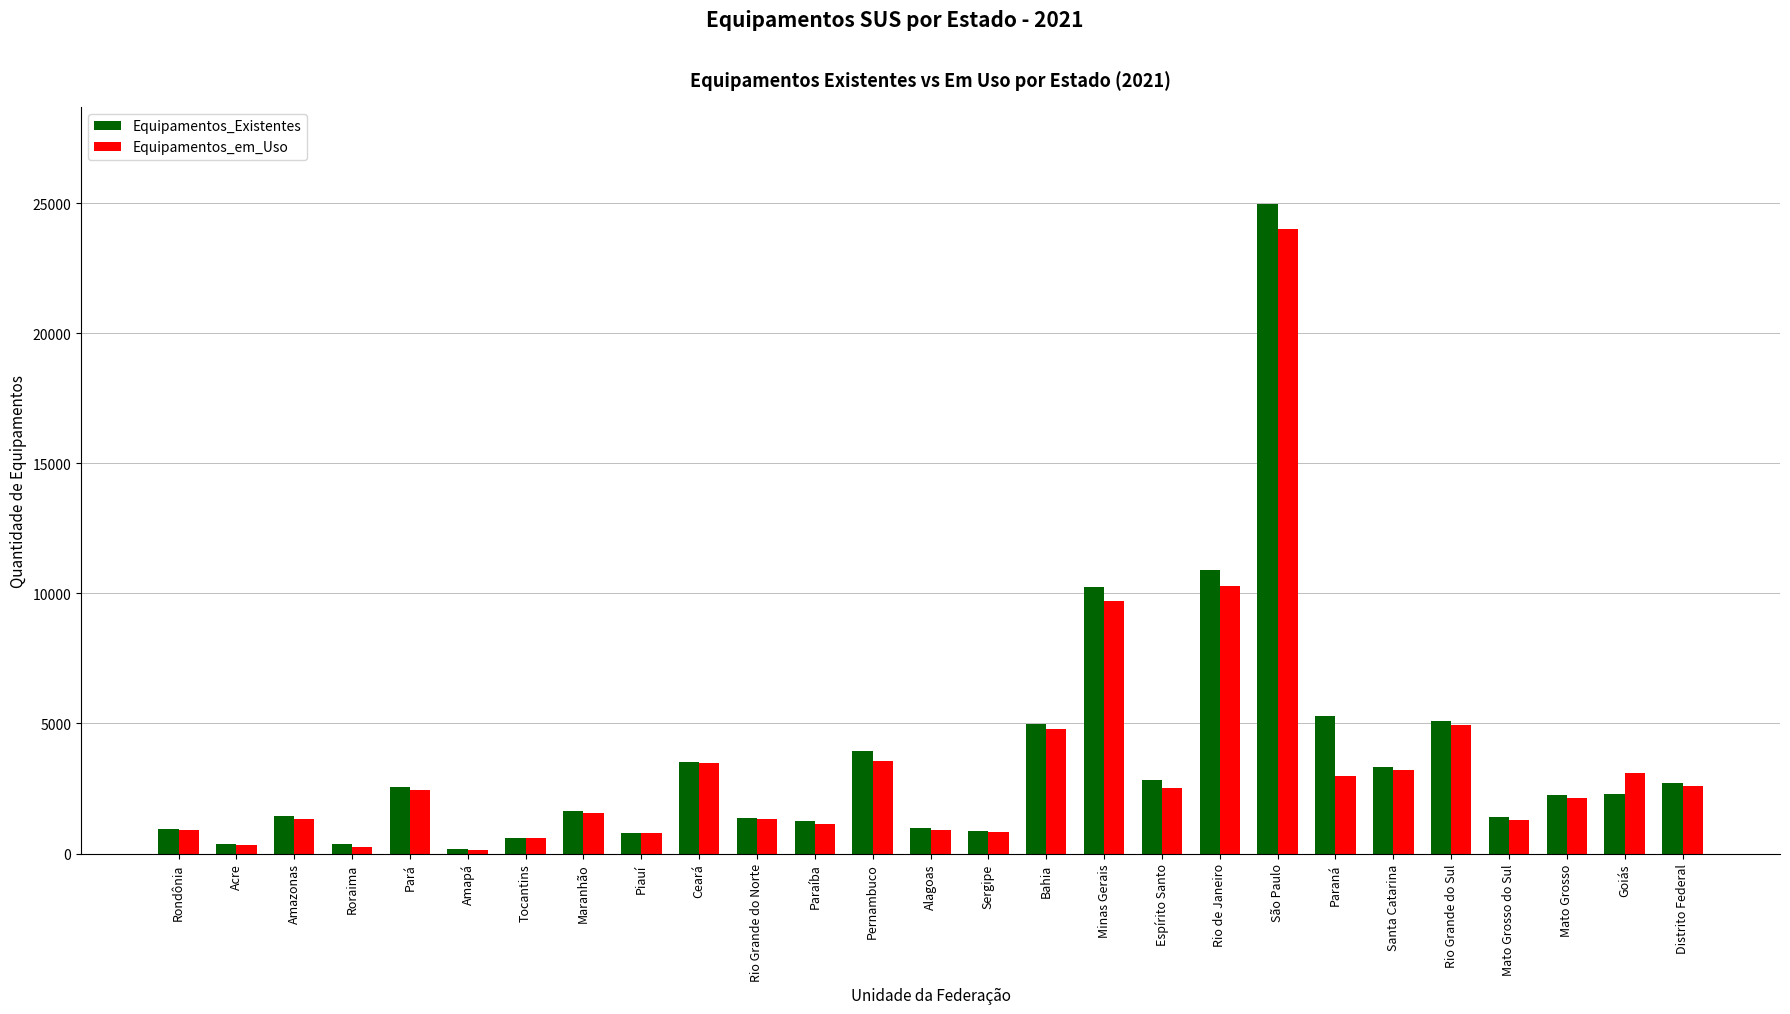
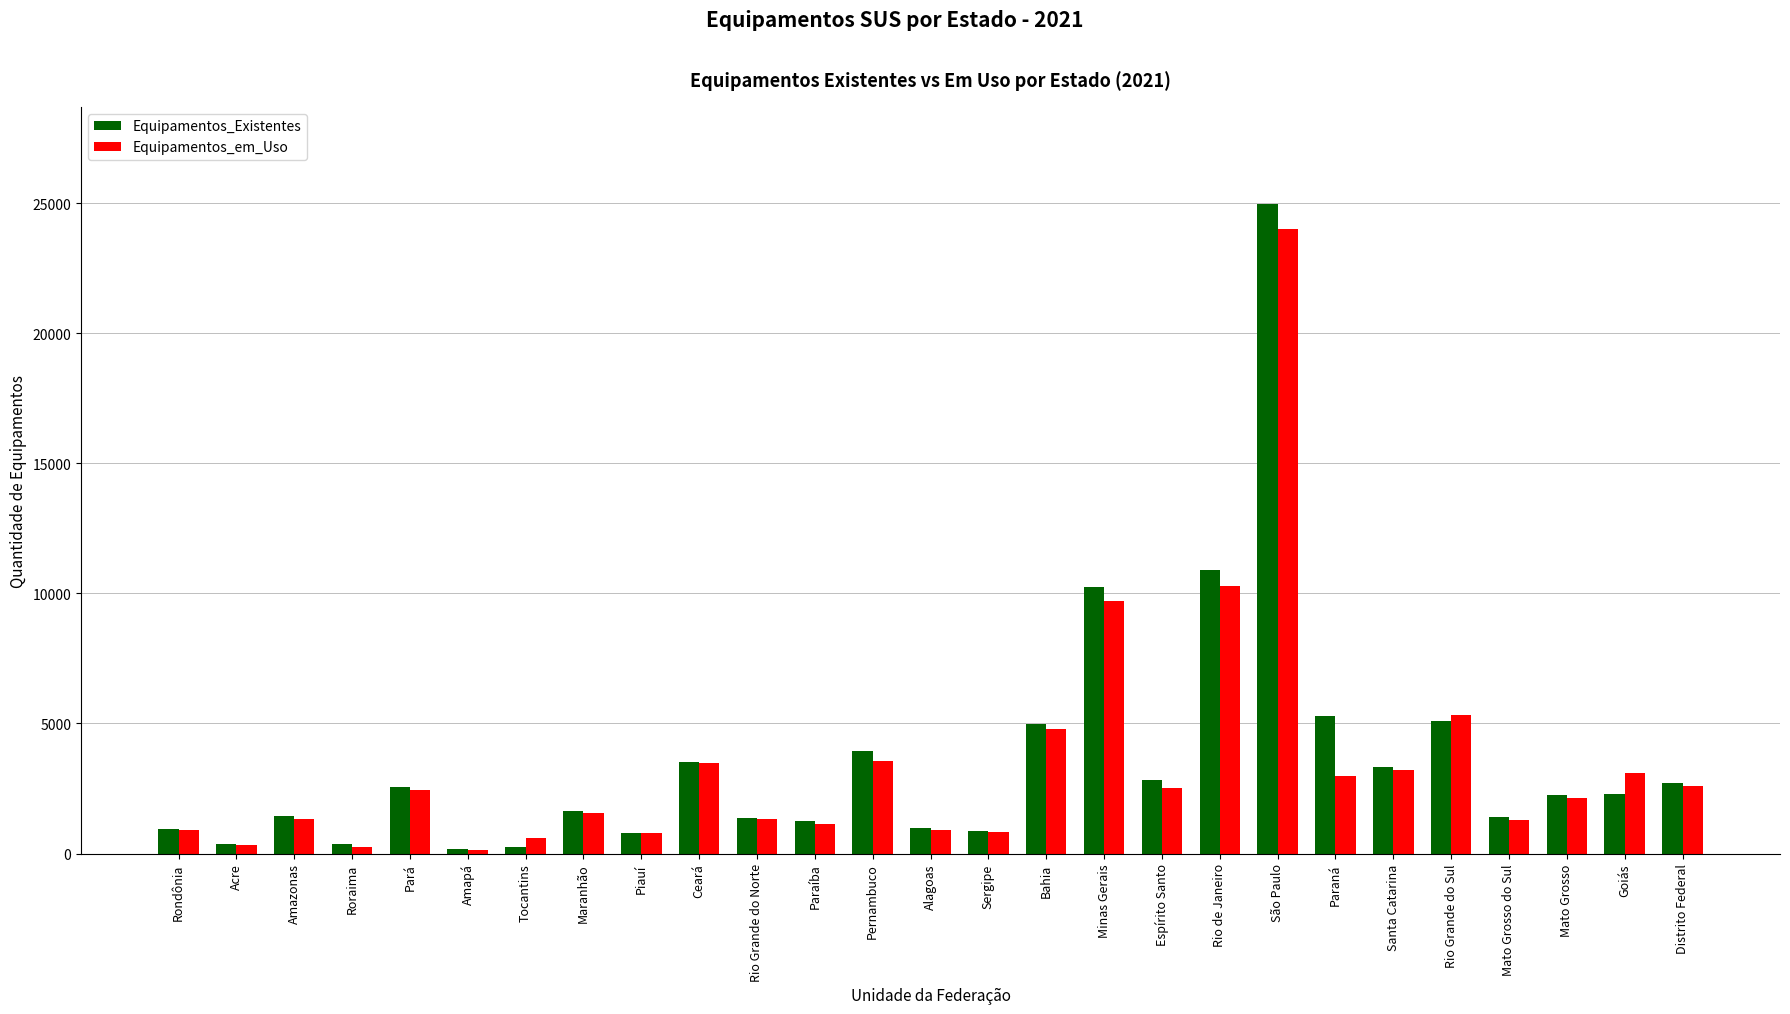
  {
    "Equipamentos_Existentes": {
      "Rondônia": 1000,
      "Acre": 400,
      "Amazonas": 1400,
      "Roraima": 400,
      "Pará": 2600,
      "Amapá": 200,
-     "Tocantins": 600,
+     "Tocantins": 300,
      "Maranhão": 1600,
      "Piauí": 800,
      "Ceará": 3500,
      "Rio Grande do Norte": 1400,
      "Paraíba": 1300,
      "Pernambuco": 3900,
      "Alagoas": 1000,
      "Sergipe": 900,
      "Bahia": 5000,
      "Minas Gerais": 10300,
      "Espírito Santo": 2800,
      "Rio de Janeiro": 10900,
      "São Paulo": 25000,
      "Paraná": 5300,
      "Santa Catarina": 3300,
      "Rio Grande do Sul": 5100,
      "Mato Grosso do Sul": 1400,
      "Mato Grosso": 2300,
      "Goiás": 2300,
      "Distrito Federal": 2700
    },
    "Equipamentos_em_Uso": {
      "Rondônia": 900,
      "Acre": 300,
      "Amazonas": 1300,
      "Roraima": 300,
      "Pará": 2400,
      "Amapá": 200,
      "Tocantins": 600,
      "Maranhão": 1600,
      "Piauí": 800,
      "Ceará": 3500,
      "Rio Grande do Norte": 1300,
      "Paraíba": 1200,
      "Pernambuco": 3600,
      "Alagoas": 900,
      "Sergipe": 800,
      "Bahia": 4800,
      "Minas Gerais": 9700,
      "Espírito Santo": 2500,
      "Rio de Janeiro": 10300,
      "São Paulo": 24000,
      "Paraná": 3000,
      "Santa Catarina": 3200,
-     "Rio Grande do Sul": 5000,
+     "Rio Grande do Sul": 5300,
      "Mato Grosso do Sul": 1300,
      "Mato Grosso": 2100,
      "Goiás": 3100,
      "Distrito Federal": 2600
    }
  }
